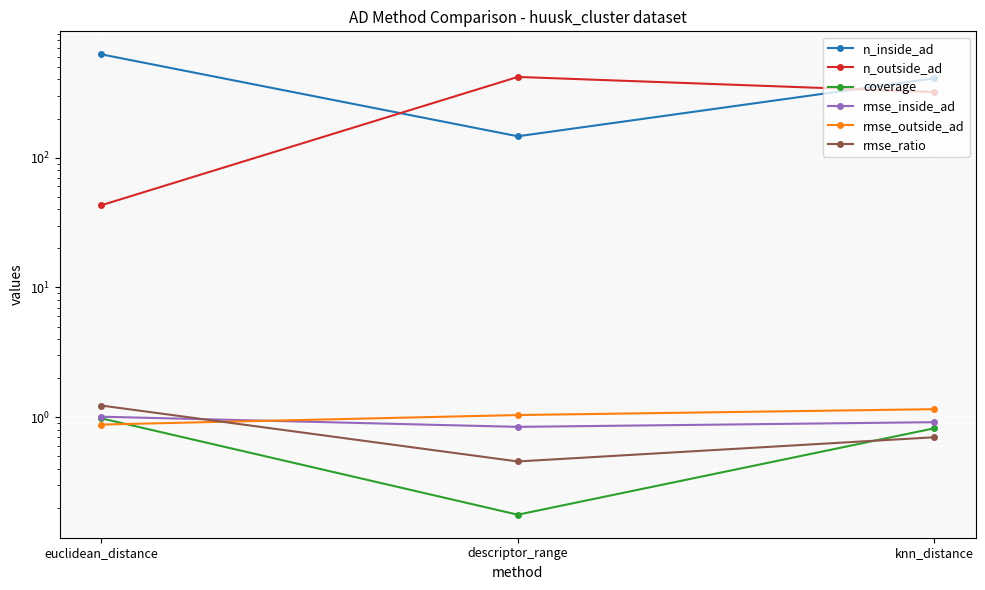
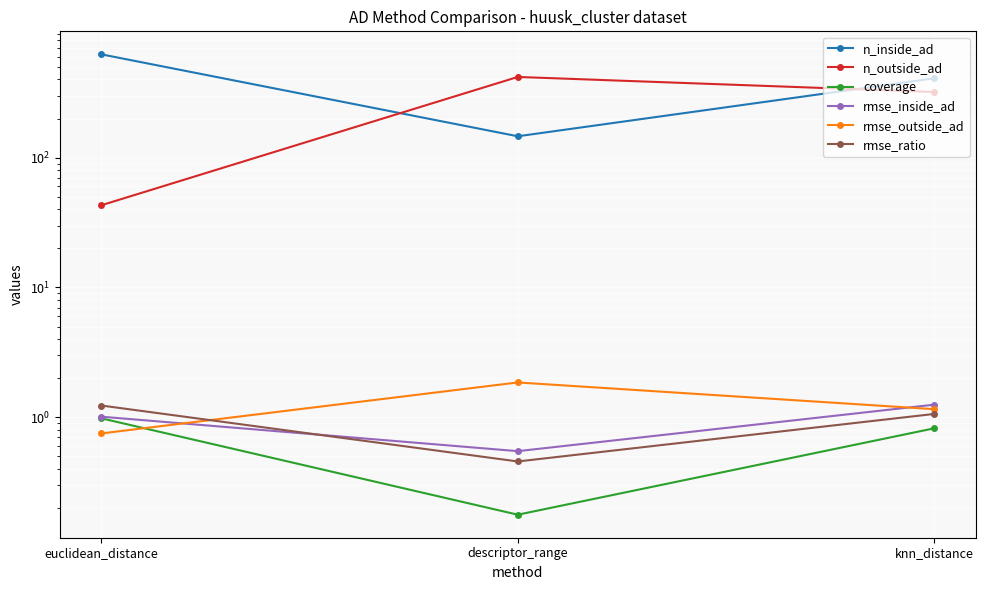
  {
    "n_inside_ad": {
      "euclidean_distance": 600,
      "descriptor_range": 150
    },
    "n_outside_ad": {
      "euclidean_distance": 43,
      "descriptor_range": 420
    },
    "coverage": {
      "descriptor_range": 0.18,
      "knn_distance": 0.8
    },
    "rmse_inside_ad": {
-     "descriptor_range": 0.8,
-     "knn_distance": 0.9
+     "descriptor_range": 0.55,
+     "knn_distance": 1.3
    },
    "rmse_outside_ad": {
-     "euclidean_distance": 0.9,
-     "descriptor_range": 1.0,
+     "euclidean_distance": 0.8,
+     "descriptor_range": 1.9,
      "knn_distance": 1.2
    },
    "rmse_ratio": {
      "euclidean_distance": 1.2,
      "descriptor_range": 0.46,
-     "knn_distance": 0.7
+     "knn_distance": 1.1
    }
  }
